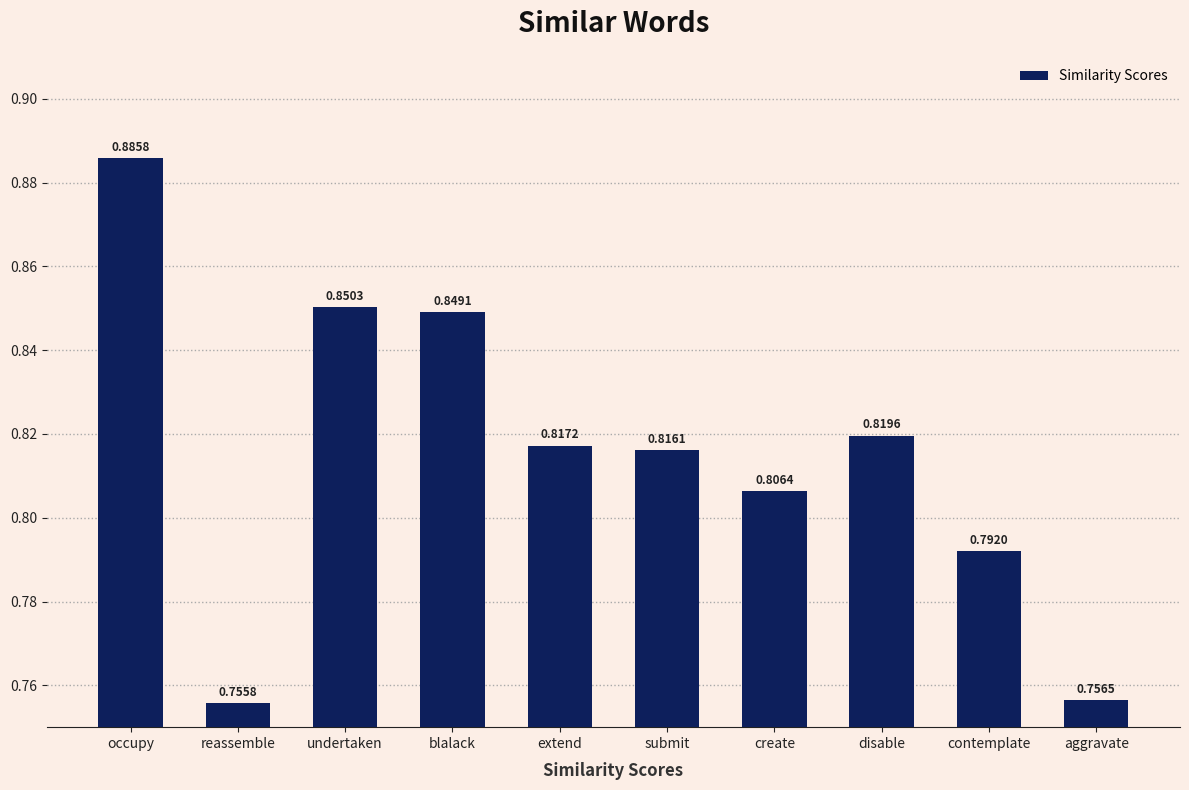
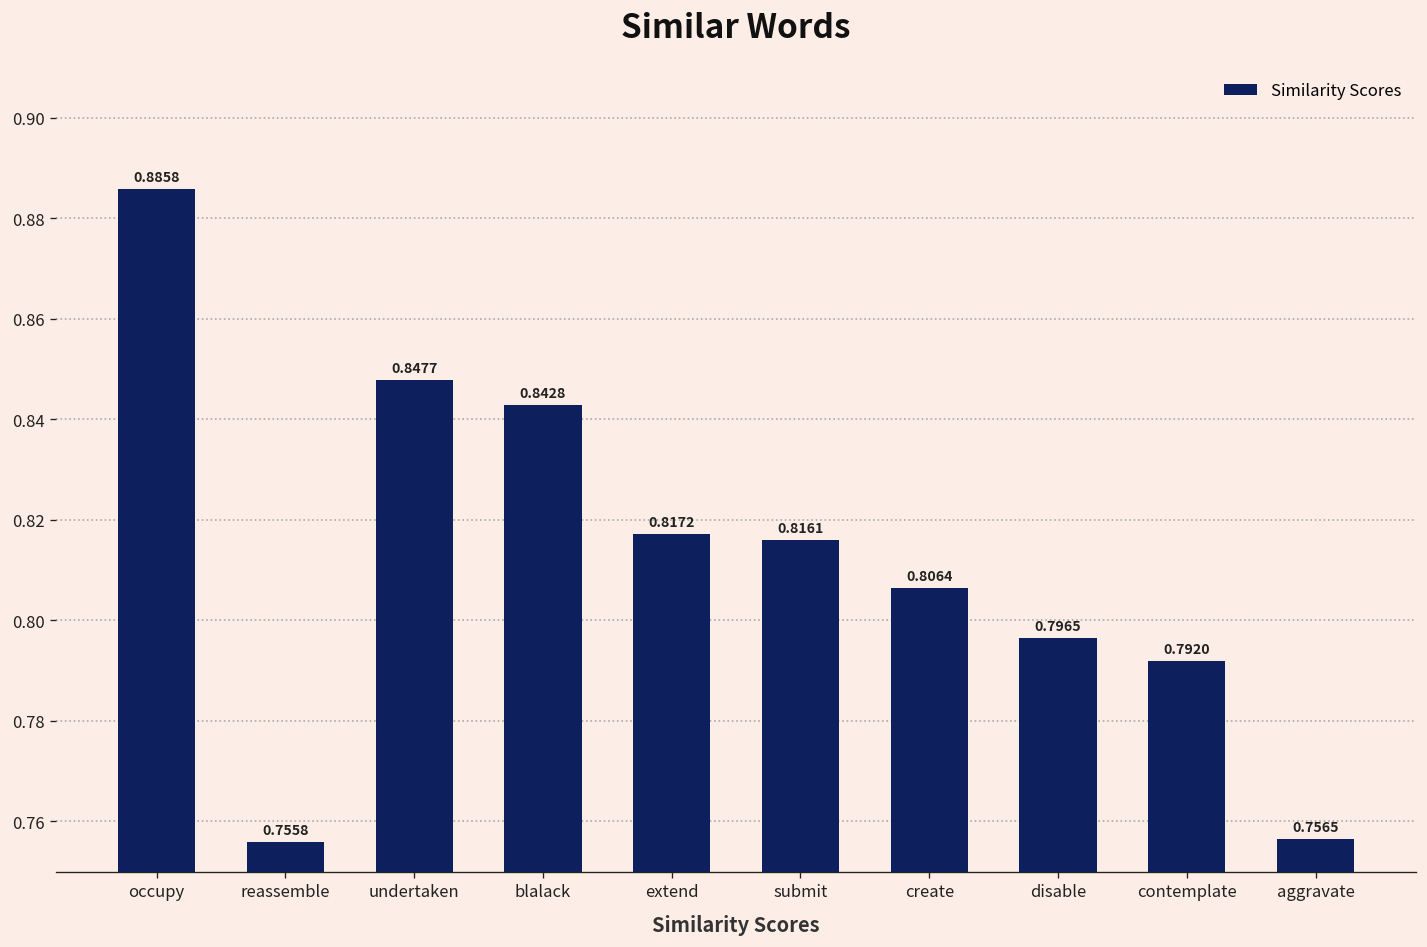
  {
    "occupy": 0.8858,
    "reassemble": 0.7558,
-   "undertaken": 0.8503,
-   "blalack": 0.8491,
+   "undertaken": 0.8477,
+   "blalack": 0.8428,
    "extend": 0.8172,
    "submit": 0.8161,
    "create": 0.8064,
-   "disable": 0.8196,
+   "disable": 0.7965,
    "contemplate": 0.7920,
    "aggravate": 0.7565
  }
